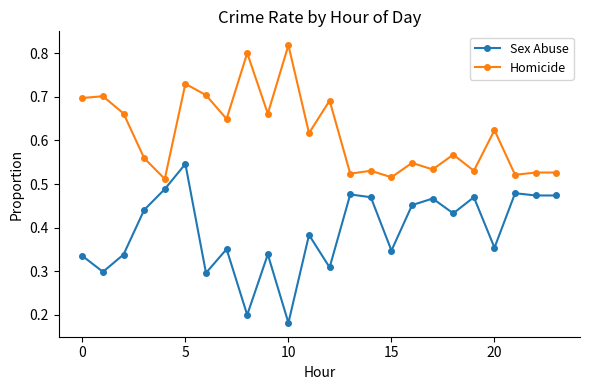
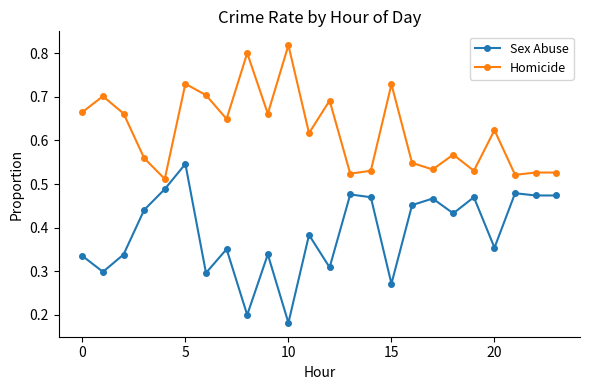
  {
    "Sex Abuse": {
      "0": 0.34,
      "5": 0.55,
      "10": 0.18,
-     "15": 0.35,
+     "15": 0.27,
      "20": 0.35
    },
    "Homicide": {
-     "0": 0.70,
+     "0": 0.66,
      "5": 0.73,
      "10": 0.82,
-     "15": 0.52,
+     "15": 0.73,
      "20": 0.62
    }
  }
